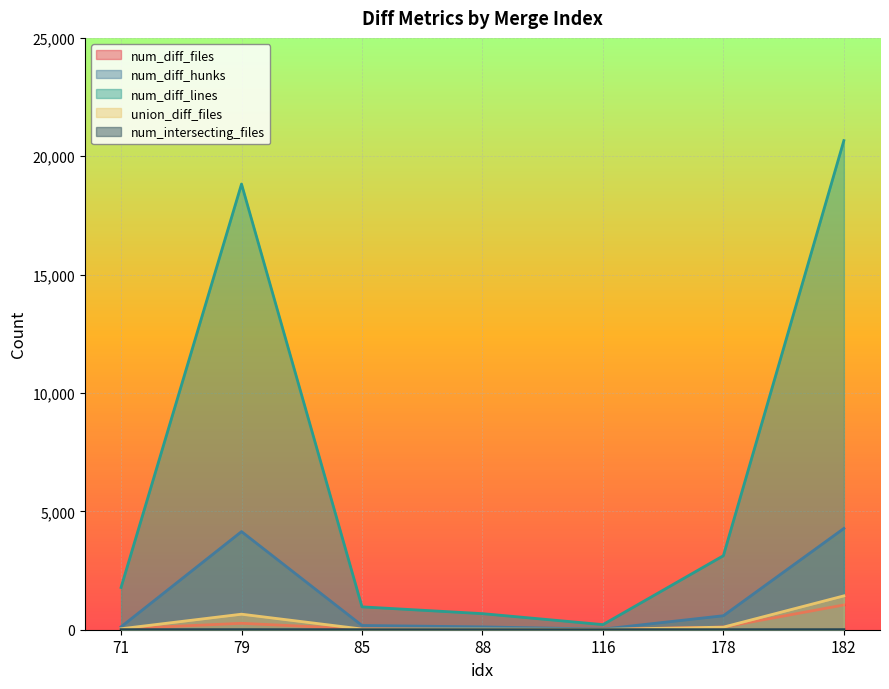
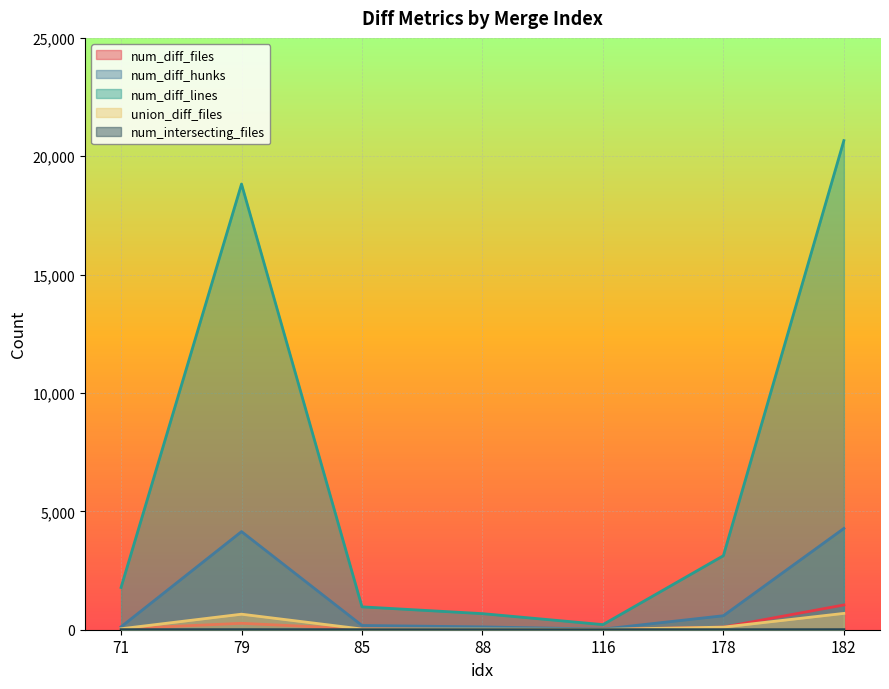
  {
    "num_diff_files": {
      "79": "300",
      "182": "1,000"
    },
    "union_diff_files": {
      "79": "700",
-     "182": "1,400"
+     "182": "700"
    },
    "num_intersecting_files": {
      "79": "0",
      "178": "0",
      "182": "0"
    }
  }
